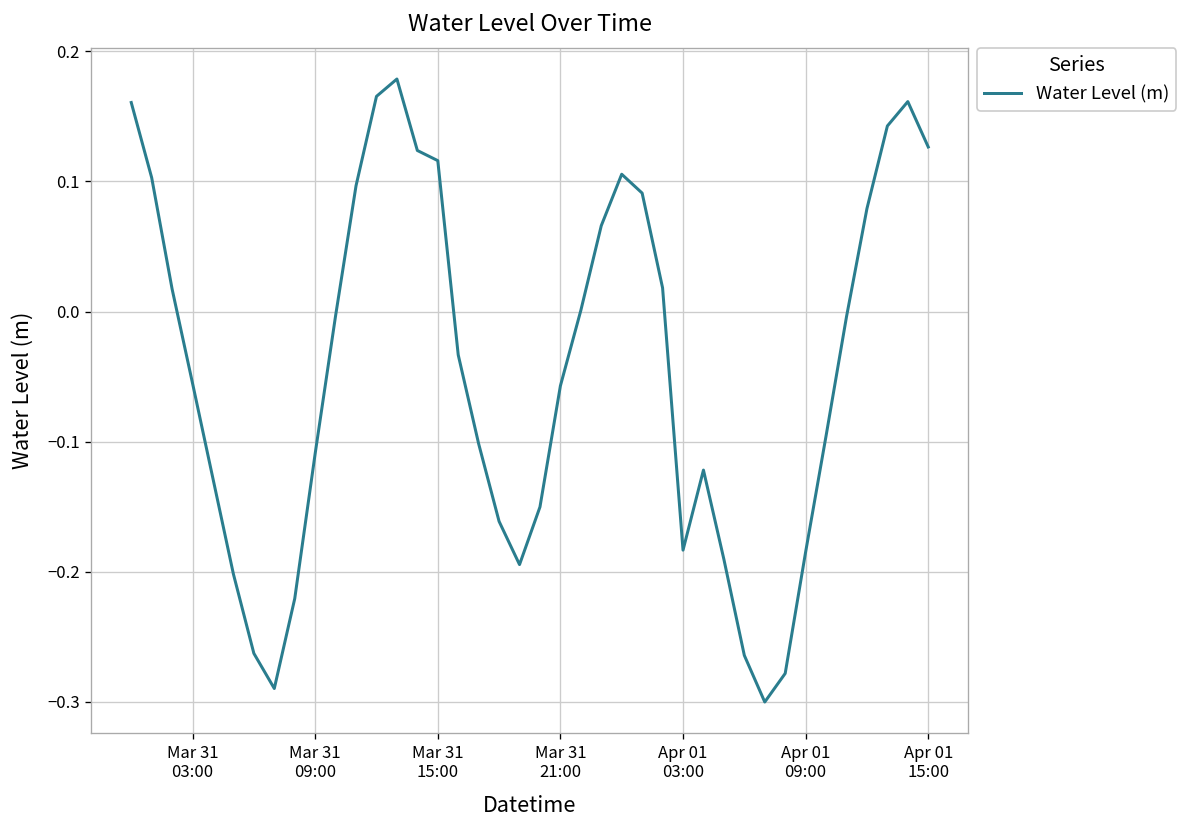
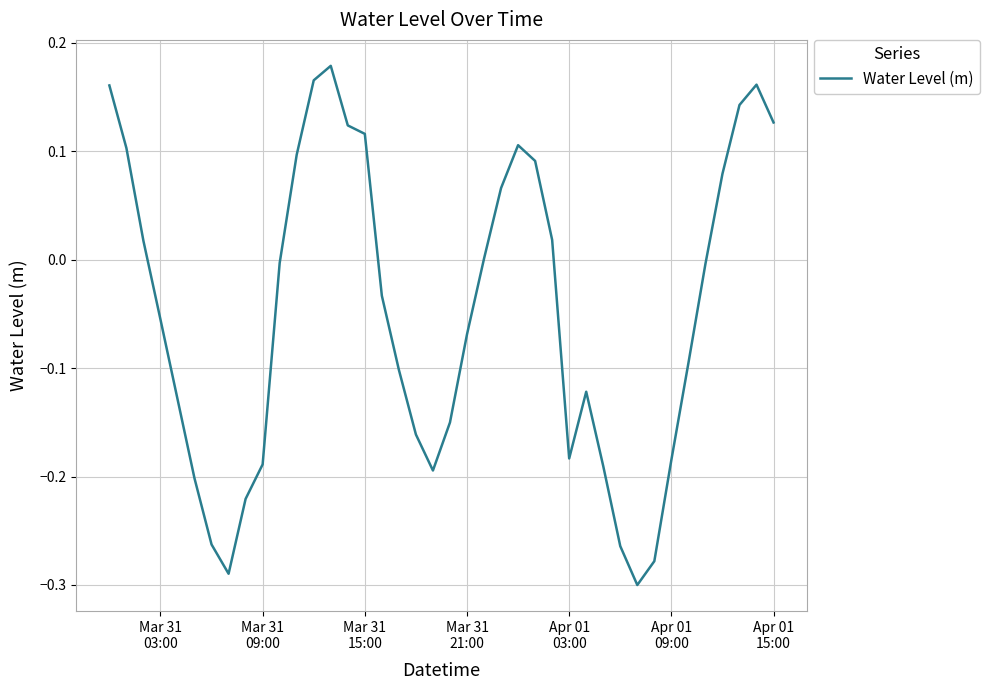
  {
    "Mar 31 03:00": -0.055,
-   "Mar 31 09:00": -0.109,
+   "Mar 31 09:00": -0.189,
    "Mar 31 15:00": 0.116,
-   "Mar 31 21:00": -0.057,
+   "Mar 31 21:00": -0.069,
    "Apr 01 03:00": -0.183,
    "Apr 01 09:00": -0.185,
    "Apr 01 15:00": 0.126
  }
